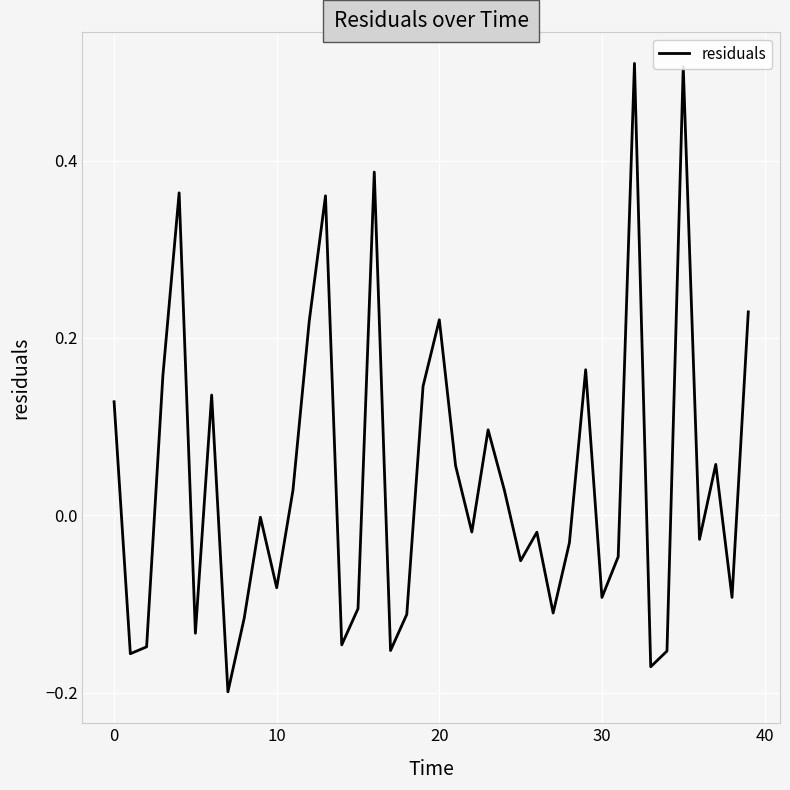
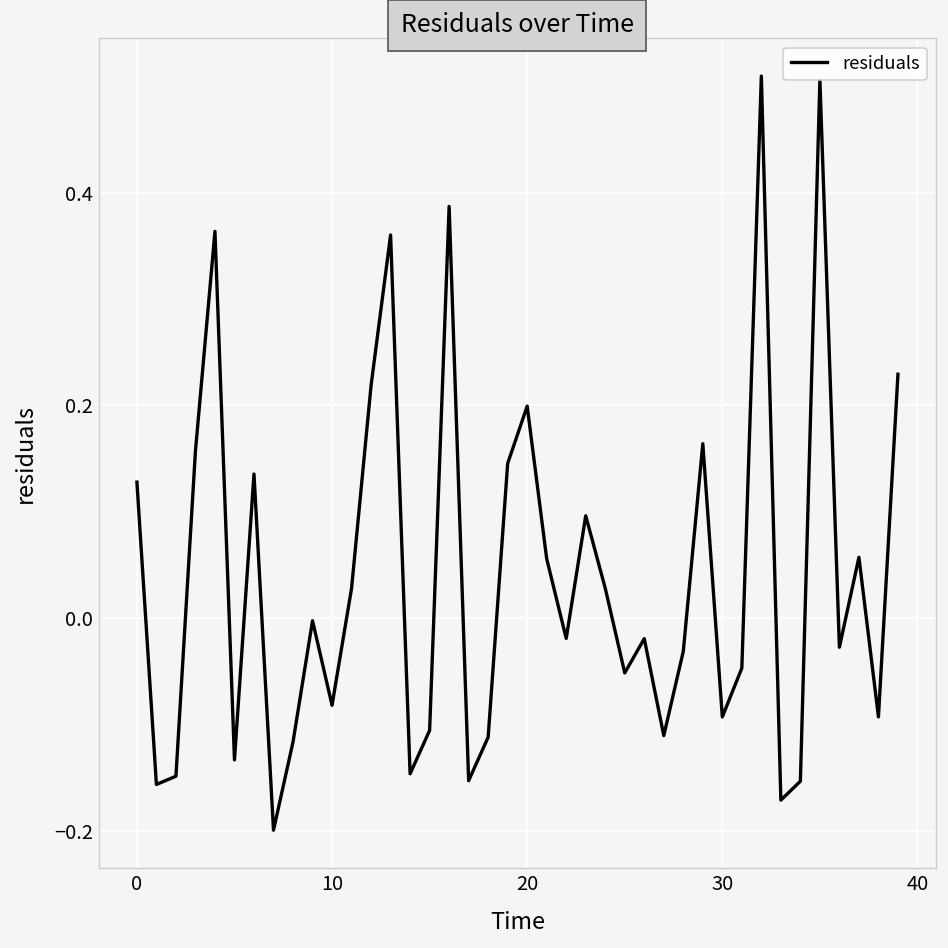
  {
    "0": 0.13,
    "10": -0.08,
-   "20": 0.22,
+   "20": 0.20,
    "30": -0.09
  }
